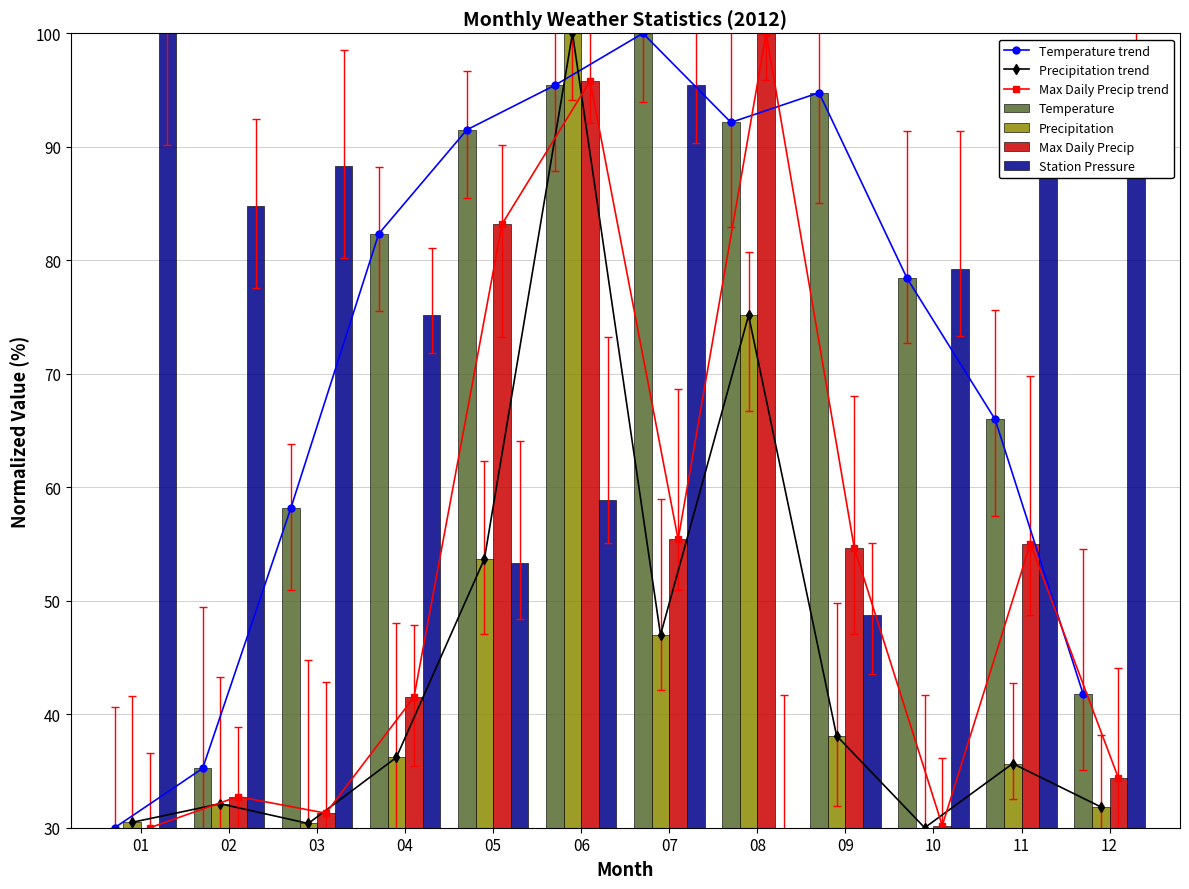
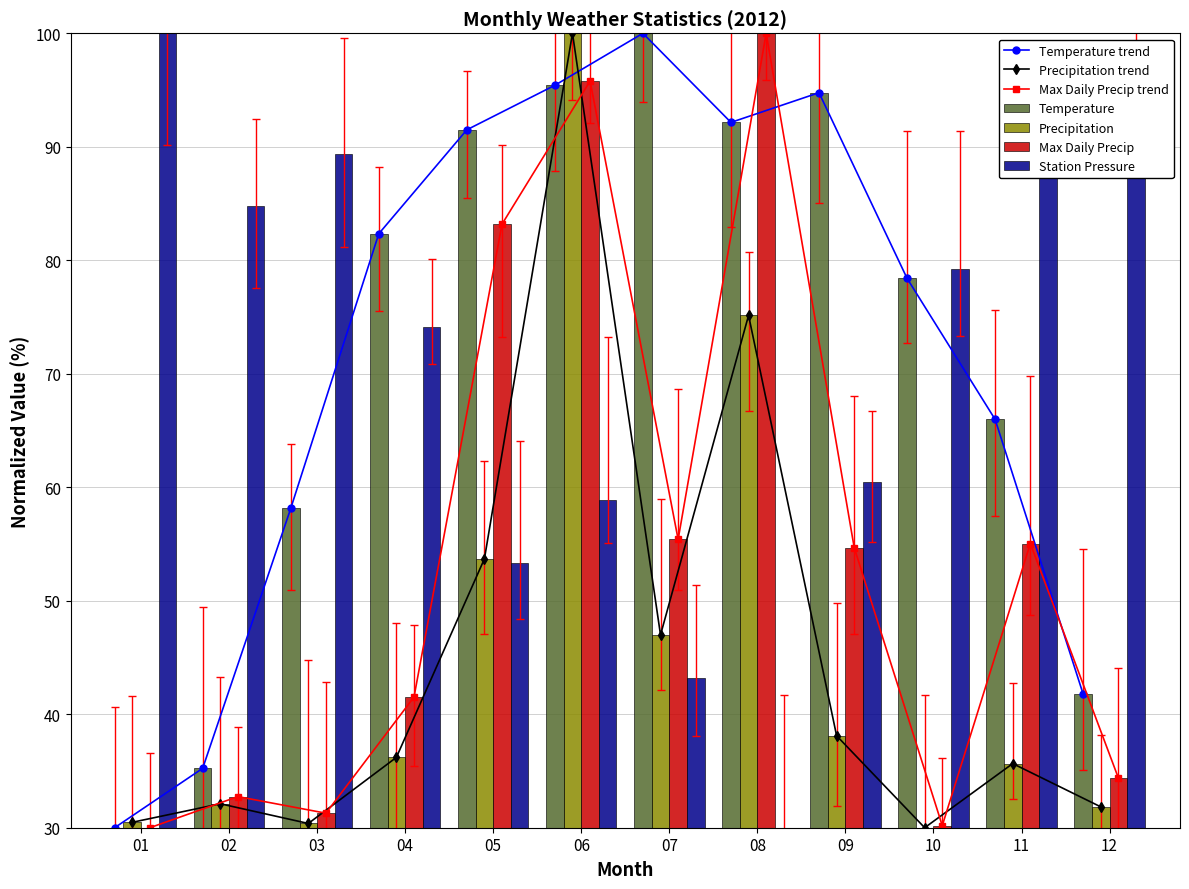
  {
    "Temperature": {
      "01": 30.0,
      "02": 35.2,
      "03": 58.1,
      "04": 82.3,
      "05": 91.5,
      "06": 95.4,
      "07": 100.0,
      "08": 92.1,
      "09": 94.8,
      "10": 78.4,
      "11": 66.0,
      "12": 41.8
    },
    "Precipitation": {
      "01": 30.5,
      "02": 32.1,
      "03": 30.4,
      "04": 36.2,
      "05": 53.7,
      "06": 100.0,
      "07": 47.0,
      "08": 75.1,
      "09": 38.1,
      "10": 30.0,
      "11": 35.7,
      "12": 31.8
    },
    "Max Daily Precip": {
      "01": 30.0,
      "02": 32.7,
      "03": 31.3,
      "04": 41.5,
      "05": 83.2,
      "06": 95.8,
      "07": 55.4,
      "08": 100.0,
      "09": 54.7,
      "10": 30.2,
      "11": 55.0,
      "12": 34.4
    },
    "Station Pressure": {
      "01": 100.0,
      "02": 84.8,
-     "03": 88.3,
-     "04": 75.1,
+     "03": 89.3,
+     "04": 74.1,
      "05": 53.3,
      "06": 58.9,
-     "07": 95.4,
+     "07": 43.2,
      "08": 30.0,
-     "09": 48.8,
+     "09": 60.4,
      "10": 79.2
    }
  }
